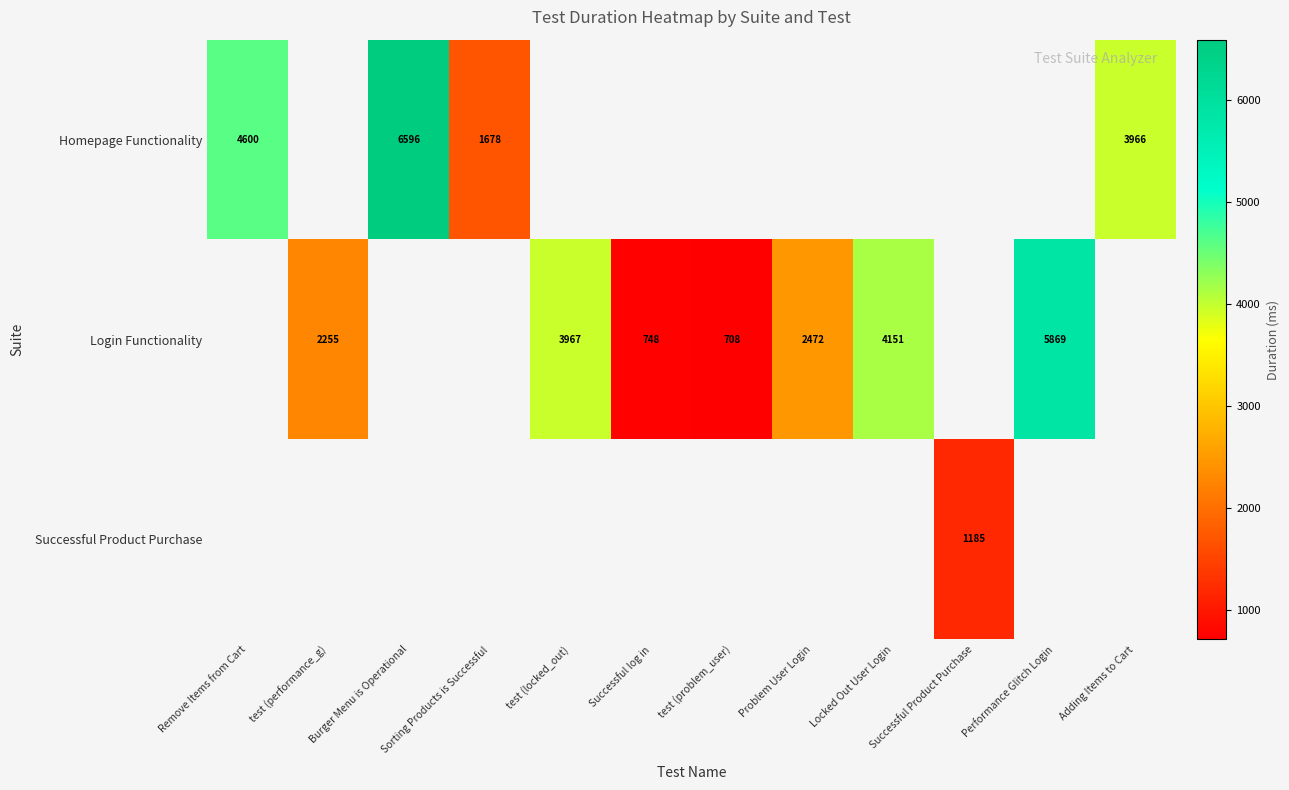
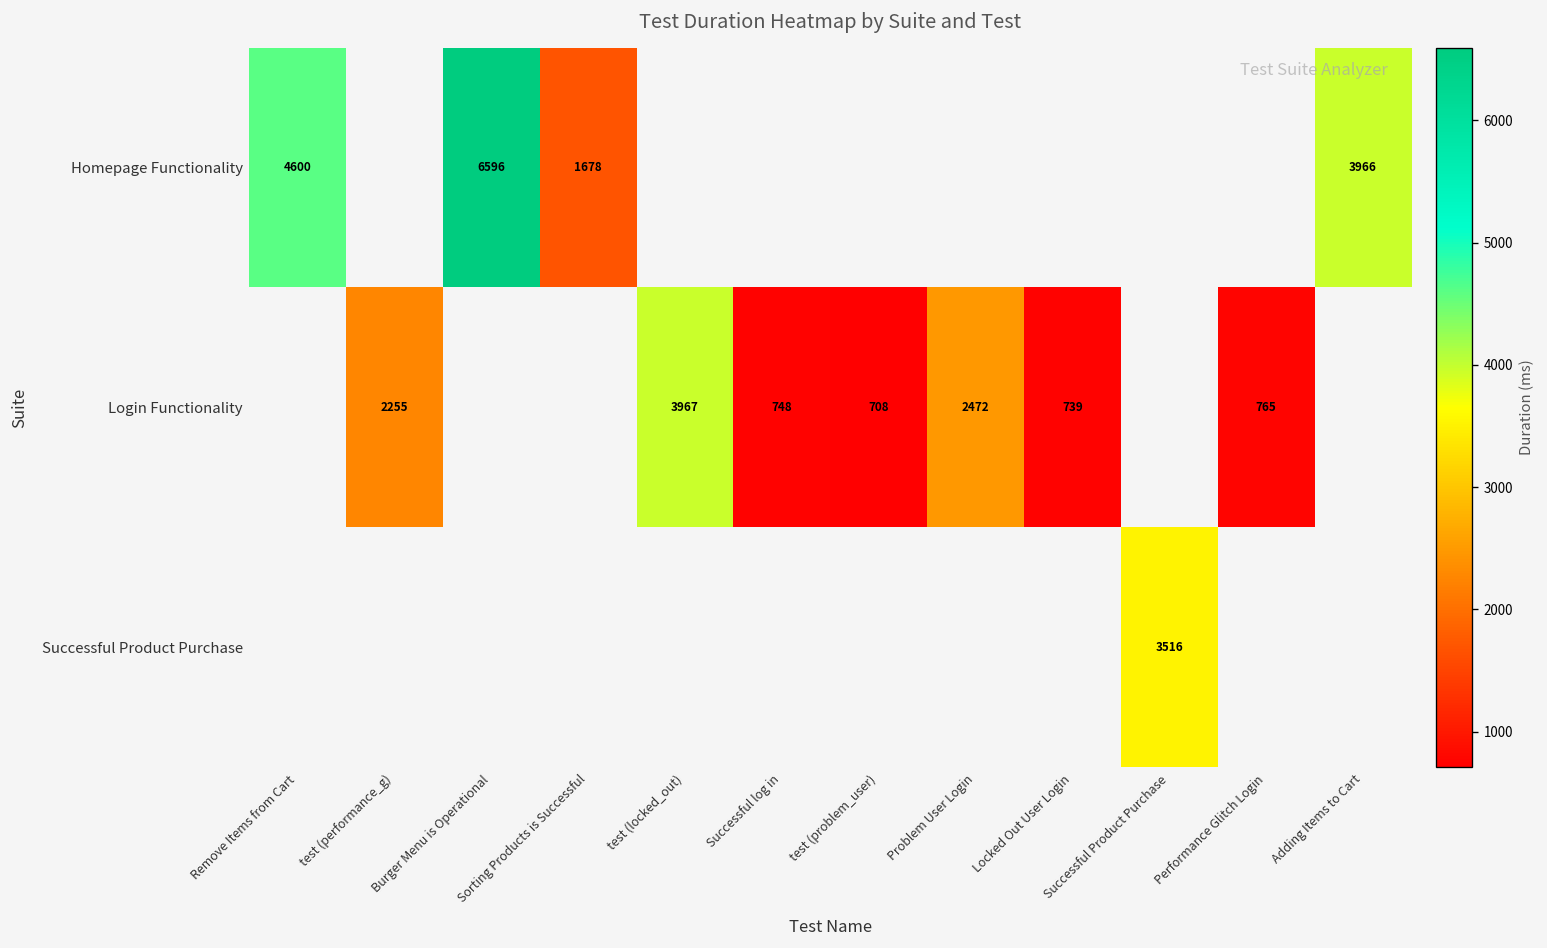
  {
    "Homepage Functionality": {
      "Remove Items from Cart": 4600,
      "Burger Menu is Operational": 6596,
      "Sorting Products is Successful": 1678,
      "Adding Items to Cart": 3966
    },
    "Login Functionality": {
      "test (performance_g)": 2255,
      "test (locked_out)": 3967,
      "Successful log in": 748,
      "test (problem_user)": 708,
      "Problem User Login": 2472,
-     "Locked Out User Login": 4151,
-     "Performance Glitch Login": 5869
+     "Locked Out User Login": 739,
+     "Performance Glitch Login": 765
    },
    "Successful Product Purchase": {
-     "Successful Product Purchase": 1185
+     "Successful Product Purchase": 3516
    }
  }
